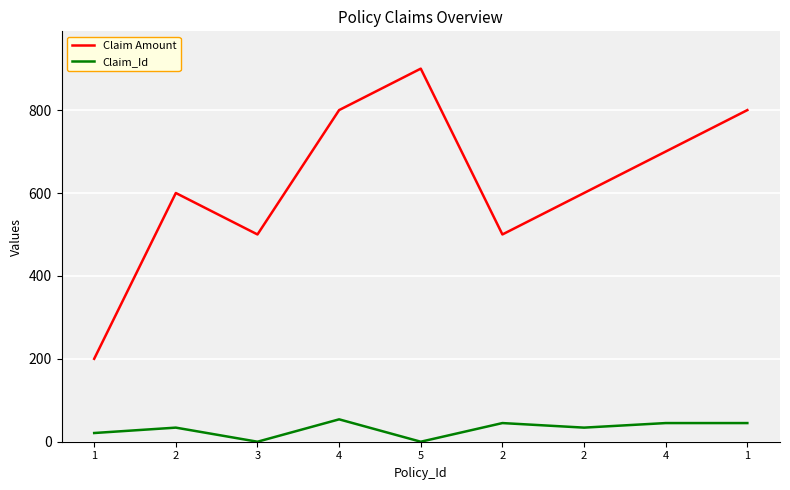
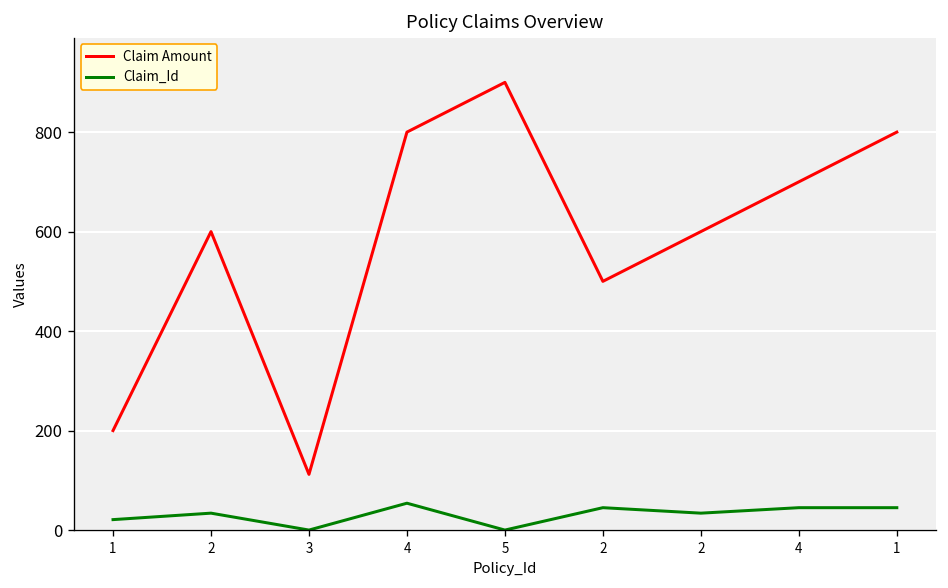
  {
    "Claim Amount": {
-     "3": 500,
+     "3": 110,
      "5": 900
    },
    "Claim_Id": {
      "3": 0,
      "5": 0
    }
  }
